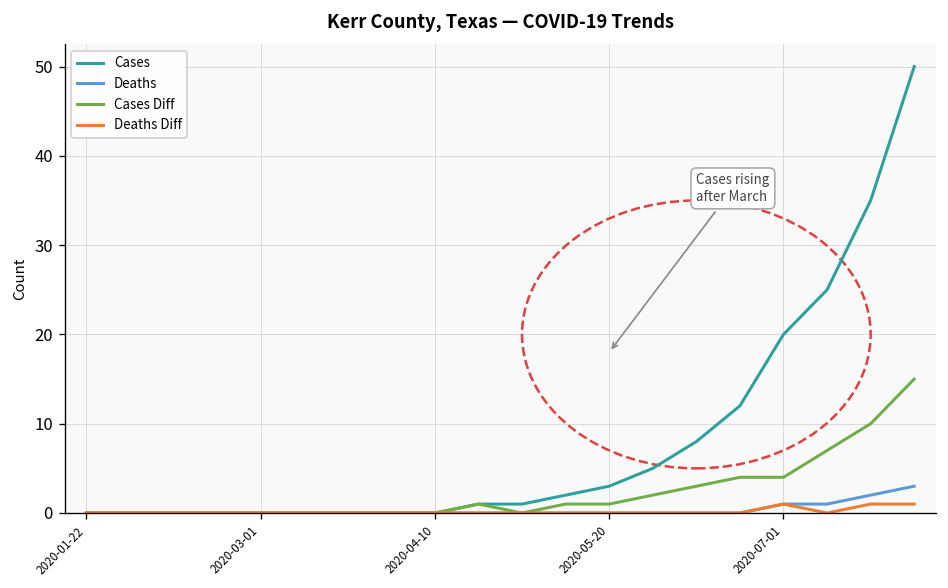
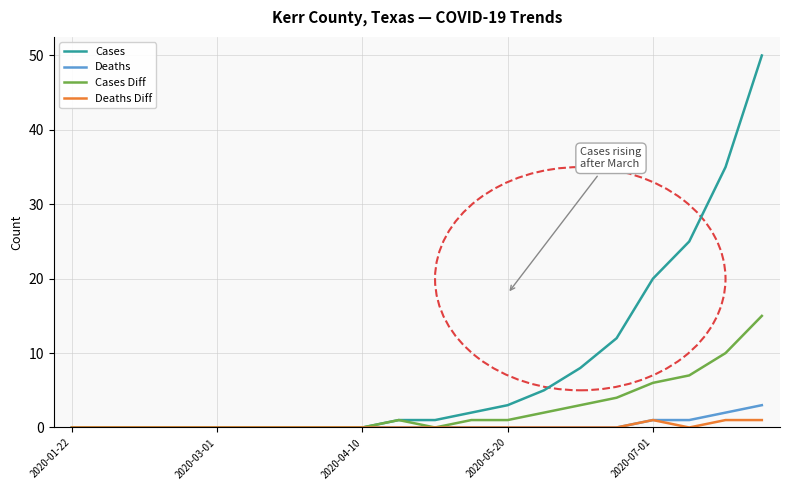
  {
    "Cases": {
      "2020-05-20": 3,
      "2020-07-01": 20
    },
    "Cases Diff": {
      "2020-05-20": 1,
-     "2020-07-01": 4
+     "2020-07-01": 6
    }
  }
